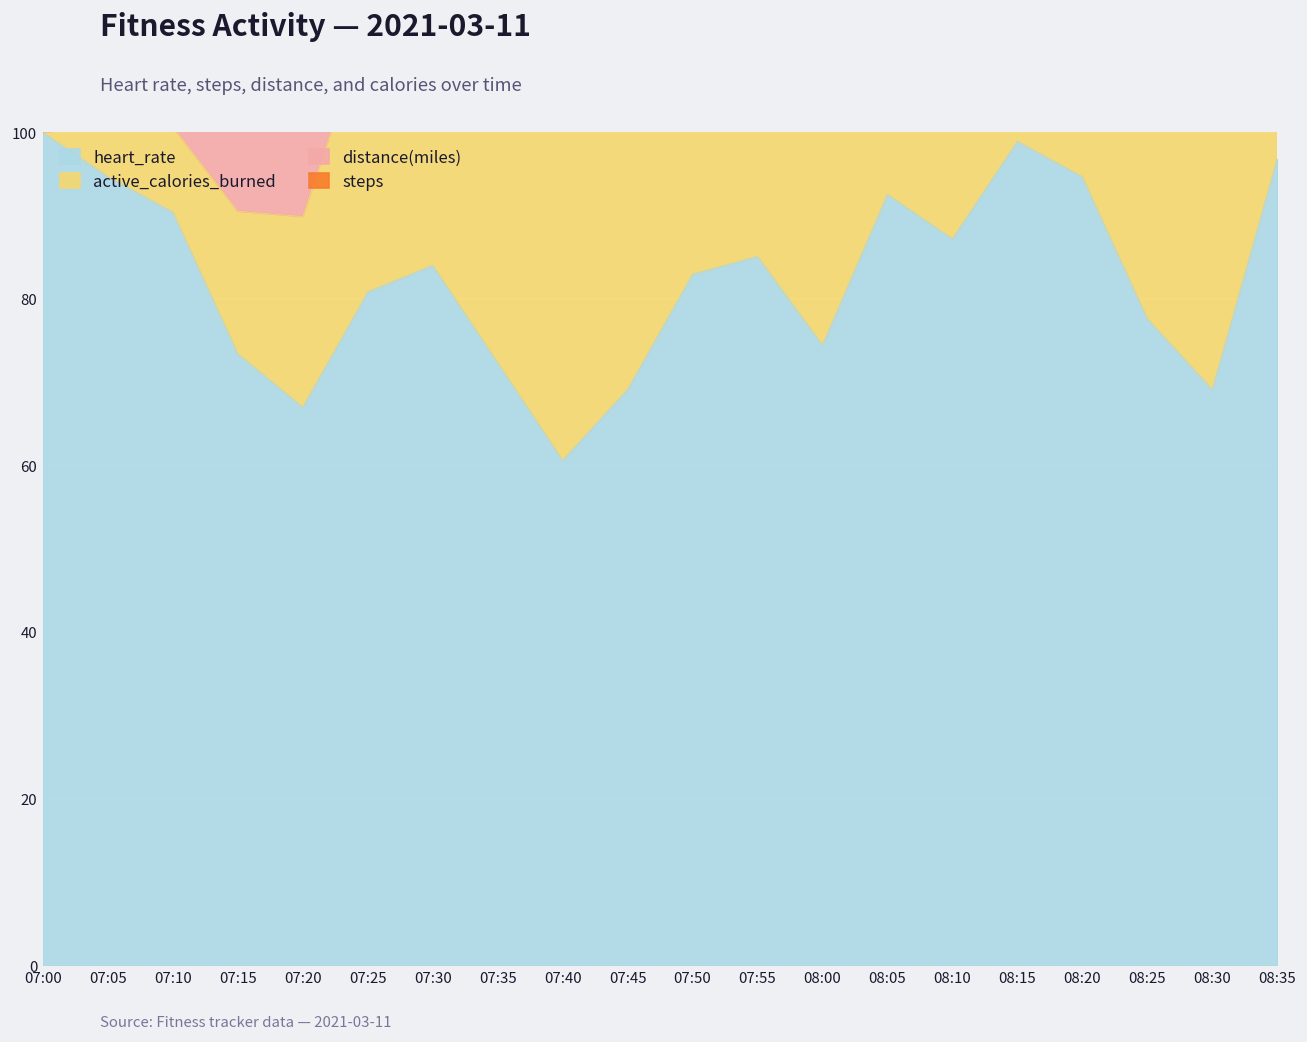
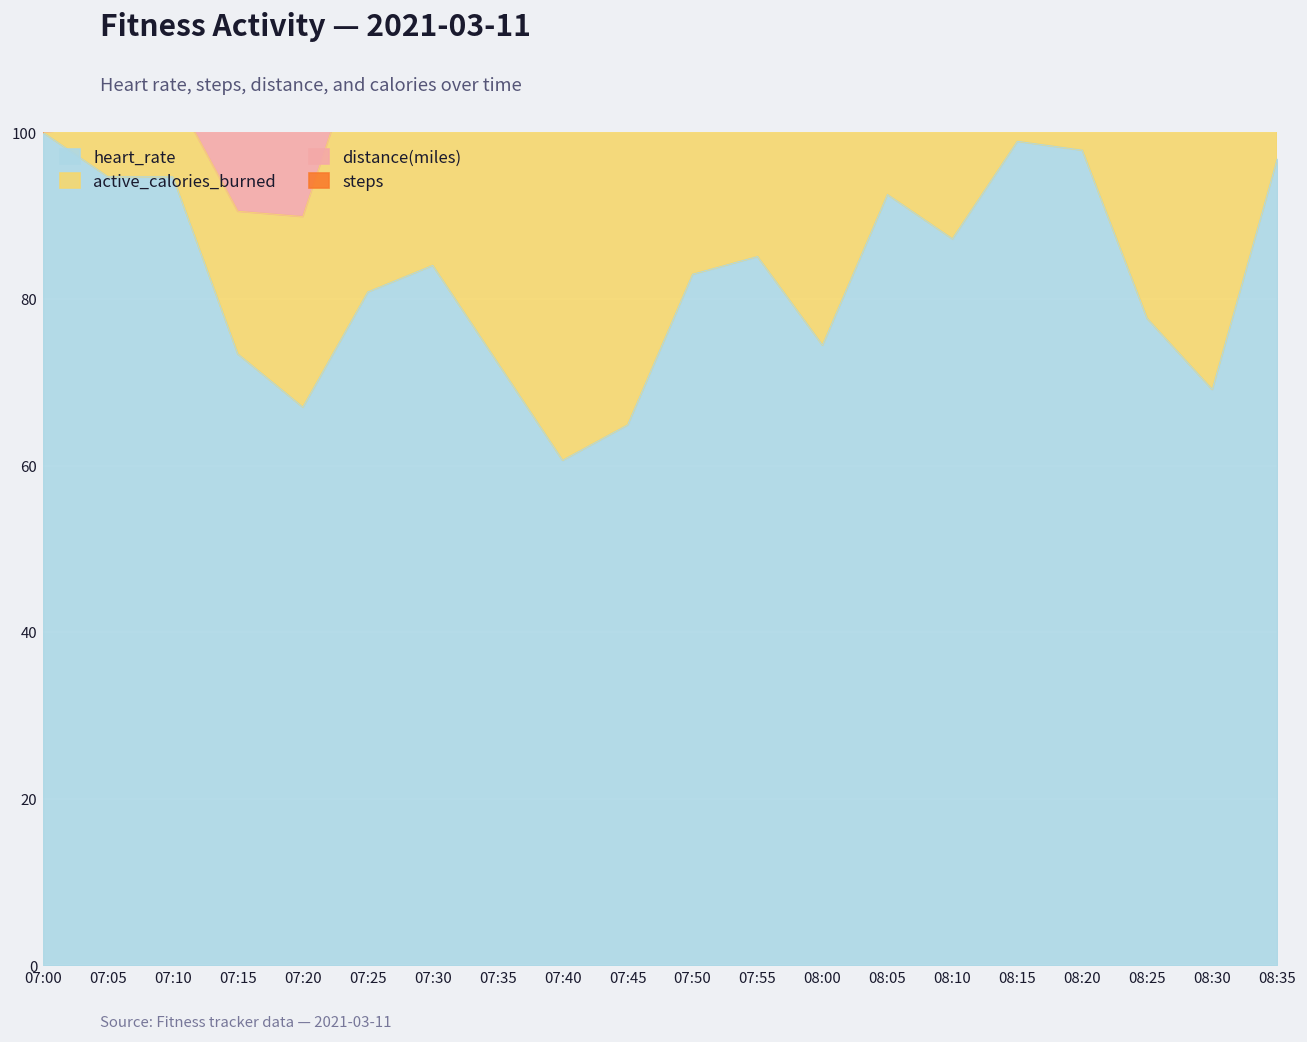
  {
    "heart_rate": {
      "07:05": 95,
-     "07:10": 90,
+     "07:10": 95,
      "07:15": 73,
      "07:20": 67,
      "07:25": 81,
      "07:30": 84,
      "07:35": 72,
      "07:40": 61,
-     "07:45": 69,
+     "07:45": 65,
      "07:50": 83,
      "07:55": 85,
      "08:00": 74,
      "08:05": 93,
      "08:10": 87,
      "08:15": 99,
-     "08:20": 95,
+     "08:20": 98,
      "08:25": 78,
      "08:30": 69,
      "08:35": 97
    },
    "active_calories_burned": {
      "07:15": 17,
      "07:20": 23
    }
  }
